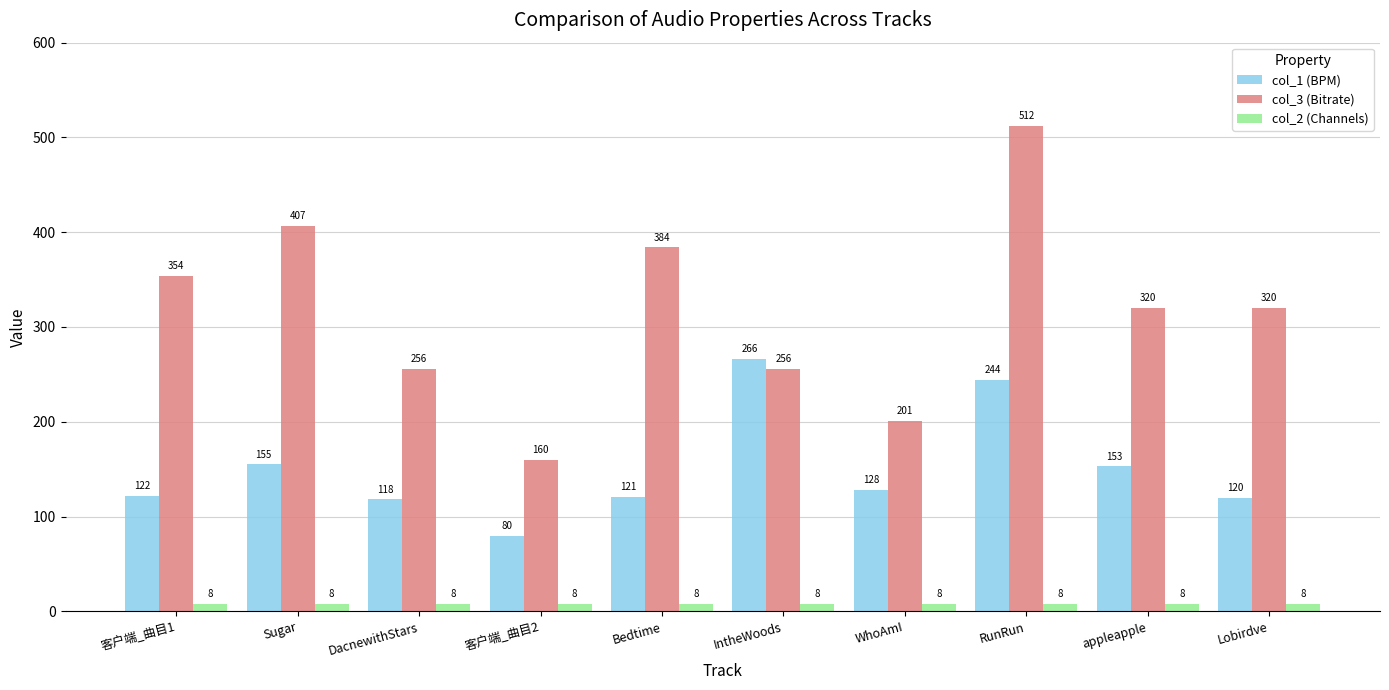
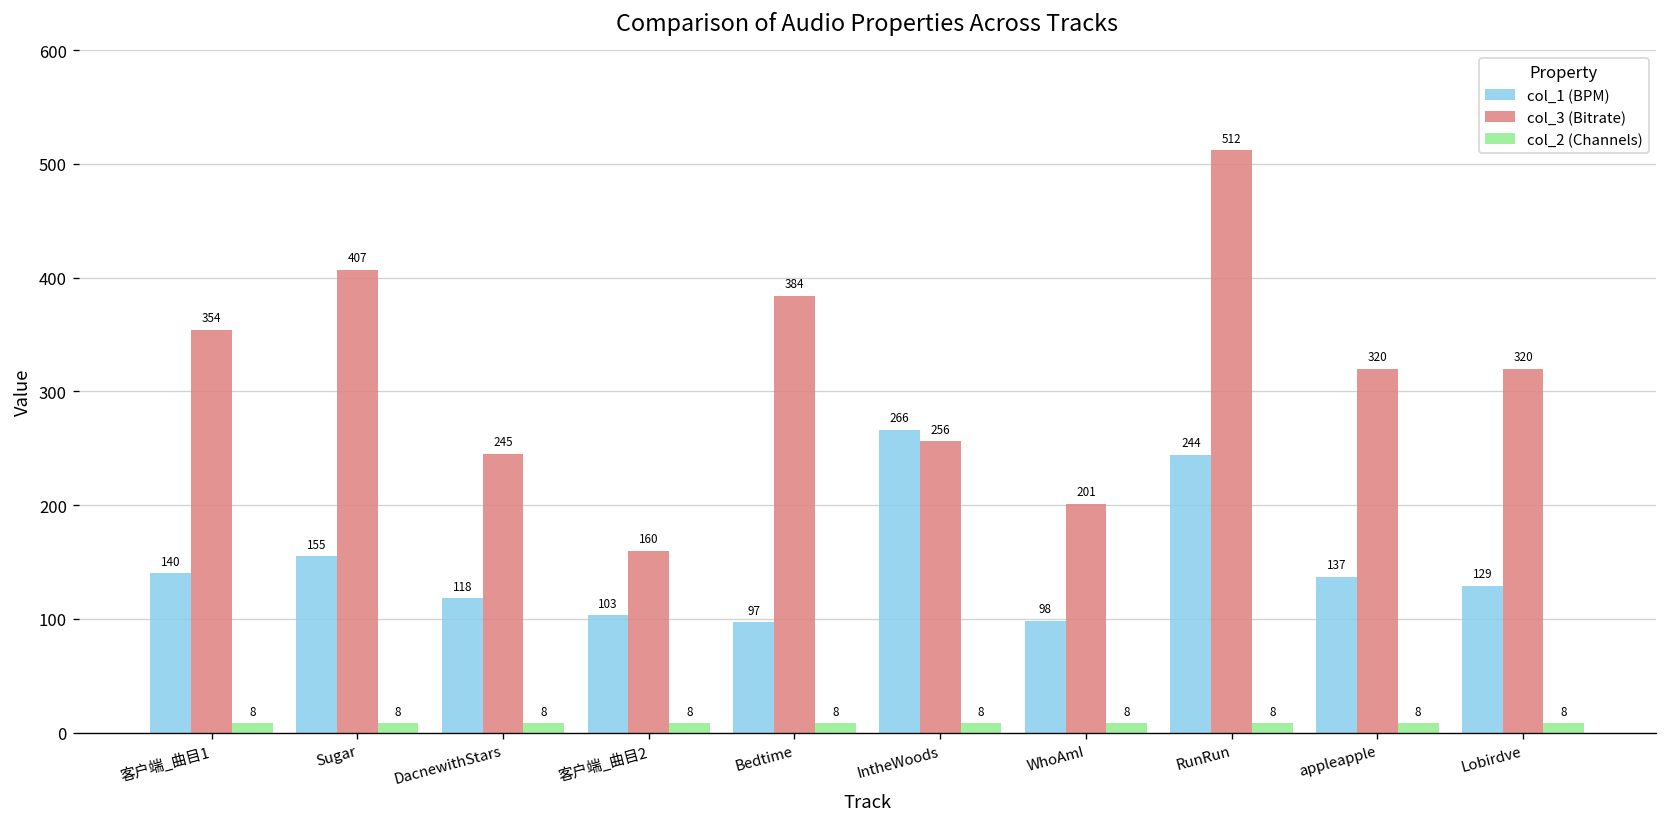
  {
    "col_1 (BPM)": {
-     "客户端_曲目1": 122,
+     "客户端_曲目1": 140,
      "Sugar": 155,
      "DacnewithStars": 118,
-     "客户端_曲目2": 80,
-     "Bedtime": 121,
+     "客户端_曲目2": 103,
+     "Bedtime": 97,
      "IntheWoods": 266,
-     "WhoAmI": 128,
+     "WhoAmI": 98,
      "RunRun": 244,
-     "appleapple": 153,
-     "Lobirdve": 120
+     "appleapple": 137,
+     "Lobirdve": 129
    },
    "col_3 (Bitrate)": {
      "客户端_曲目1": 354,
      "Sugar": 407,
-     "DacnewithStars": 256,
+     "DacnewithStars": 245,
      "客户端_曲目2": 160,
      "Bedtime": 384,
      "IntheWoods": 256,
      "WhoAmI": 201,
      "RunRun": 512,
      "appleapple": 320,
      "Lobirdve": 320
    },
    "col_2 (Channels)": {
      "客户端_曲目1": 8,
      "Sugar": 8,
      "DacnewithStars": 8,
      "客户端_曲目2": 8,
      "Bedtime": 8,
      "IntheWoods": 8,
      "WhoAmI": 8,
      "RunRun": 8,
      "appleapple": 8,
      "Lobirdve": 8
    }
  }
